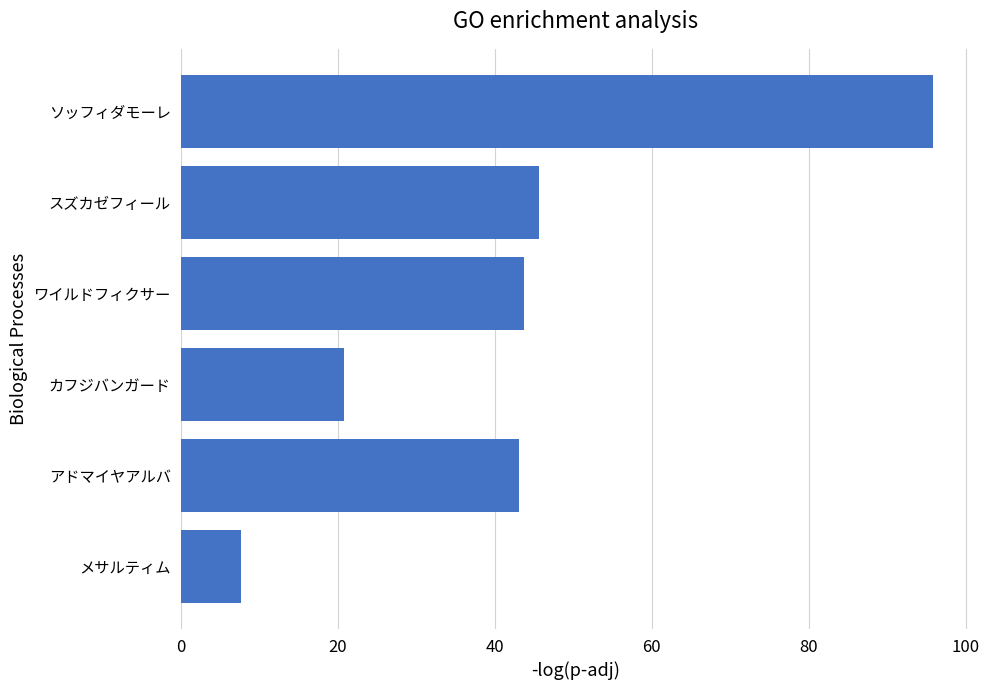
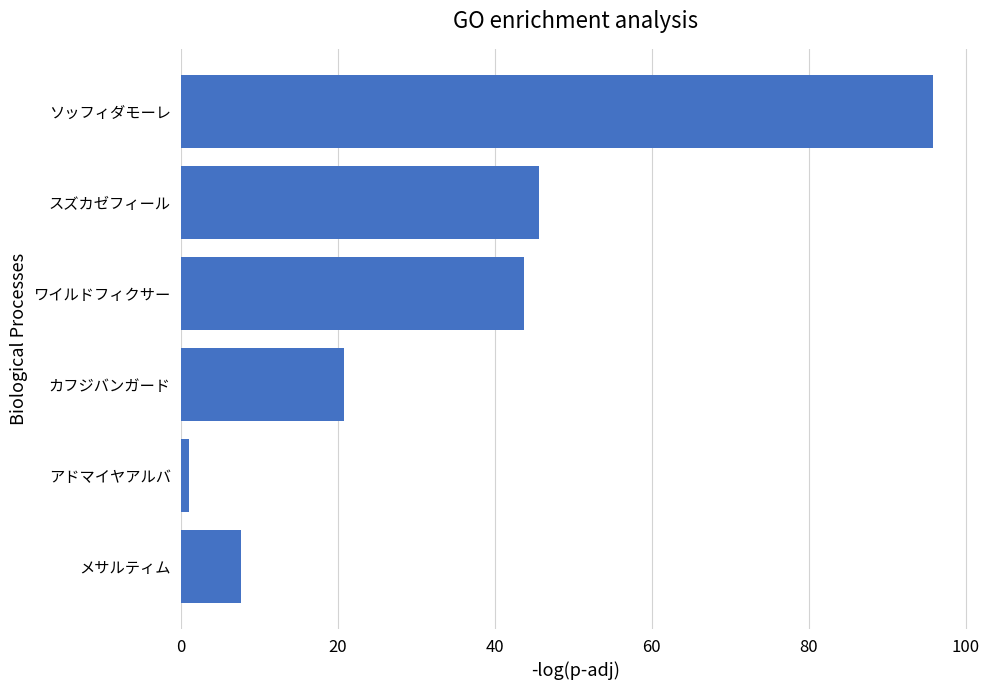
  {
    "ソッフィダモーレ": 96,
    "スズカゼフィール": 46,
    "ワイルドフィクサー": 44,
    "カフジバンガード": 21,
-   "アドマイヤアルバ": 43,
+   "アドマイヤアルバ": 1,
    "メサルティム": 8
  }
